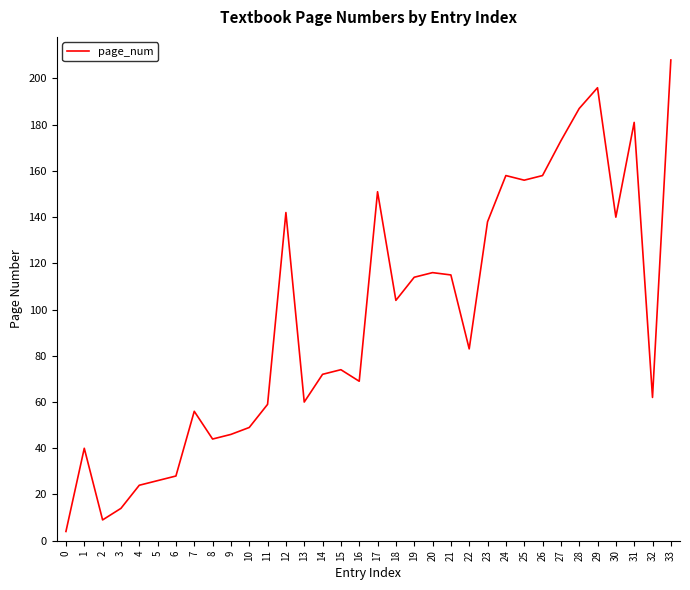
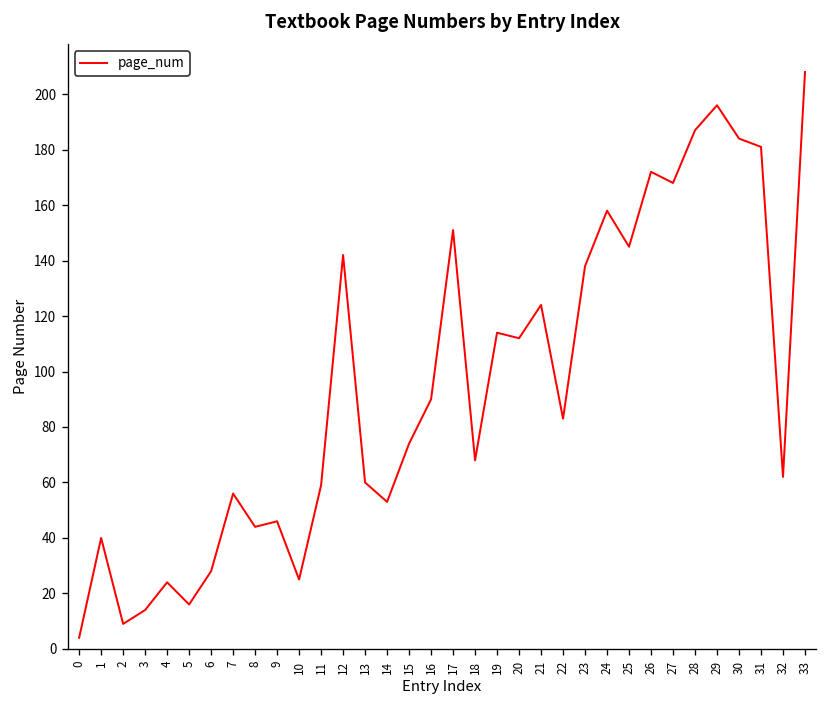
  {
    "0": 4,
    "1": 40,
    "2": 9,
    "3": 14,
    "4": 24,
-   "5": 26,
+   "5": 16,
    "6": 28,
    "7": 56,
    "8": 44,
    "9": 46,
-   "10": 49,
+   "10": 25,
    "11": 59,
    "12": 142,
    "13": 60,
-   "14": 72,
+   "14": 53,
    "15": 74,
-   "16": 69,
+   "16": 90,
    "17": 151,
-   "18": 104,
+   "18": 68,
    "19": 114,
-   "20": 116,
-   "21": 115,
+   "20": 112,
+   "21": 124,
    "22": 83,
    "23": 138,
    "24": 158,
-   "25": 156,
-   "26": 158,
-   "27": 173,
+   "25": 145,
+   "26": 172,
+   "27": 168,
    "28": 187,
    "29": 196,
-   "30": 140,
+   "30": 184,
    "31": 181,
    "32": 62,
    "33": 208
  }
